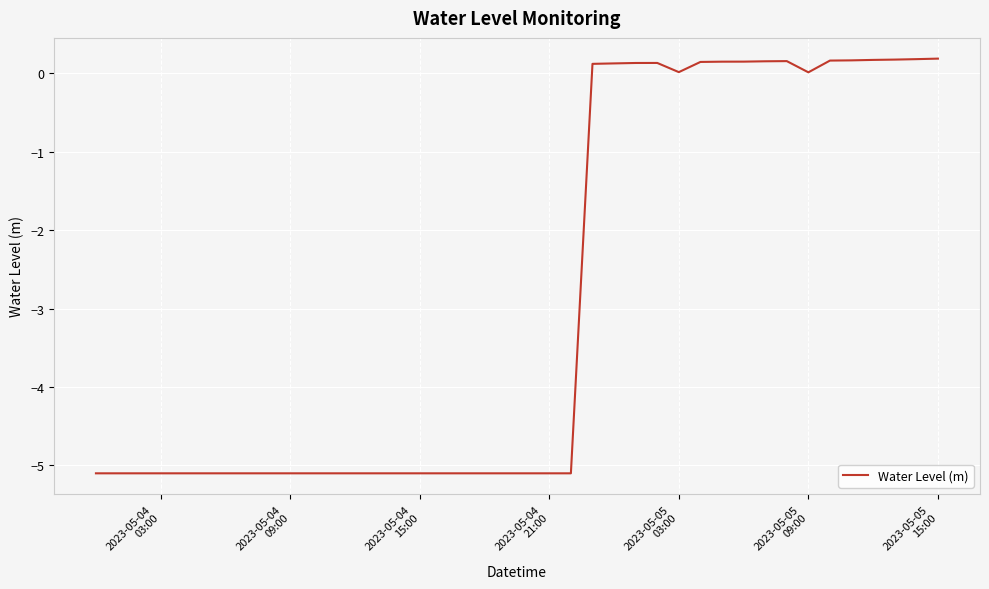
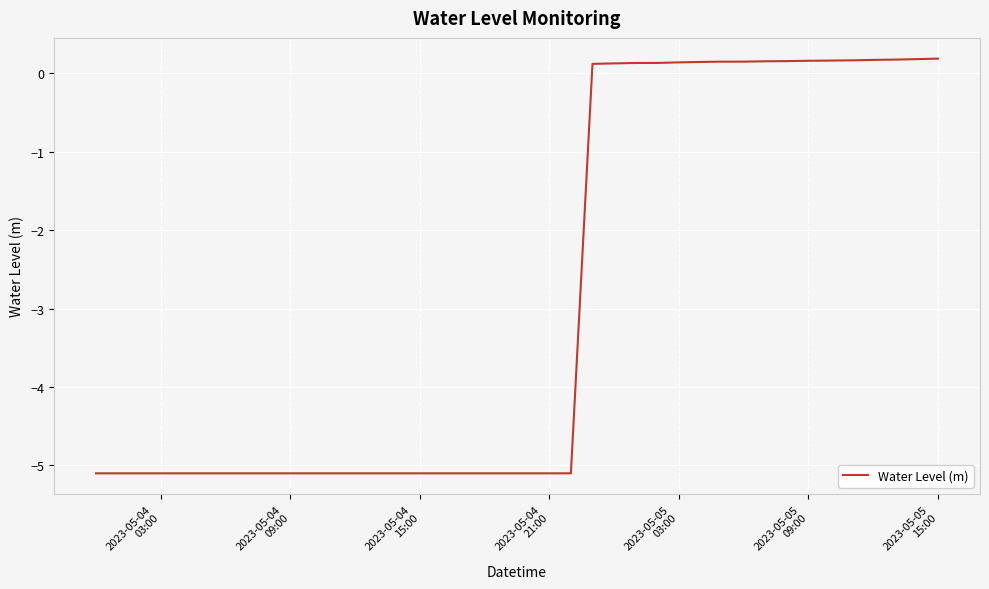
  {
    "2023-05-04 03:00": -5.1,
    "2023-05-04 09:00": -5.1,
    "2023-05-04 15:00": -5.1,
    "2023-05-04 21:00": -5.1,
-   "2023-05-05 03:00": 0.0,
-   "2023-05-05 09:00": 0.0,
+   "2023-05-05 03:00": 0.1,
+   "2023-05-05 09:00": 0.2,
    "2023-05-05 15:00": 0.2
  }
